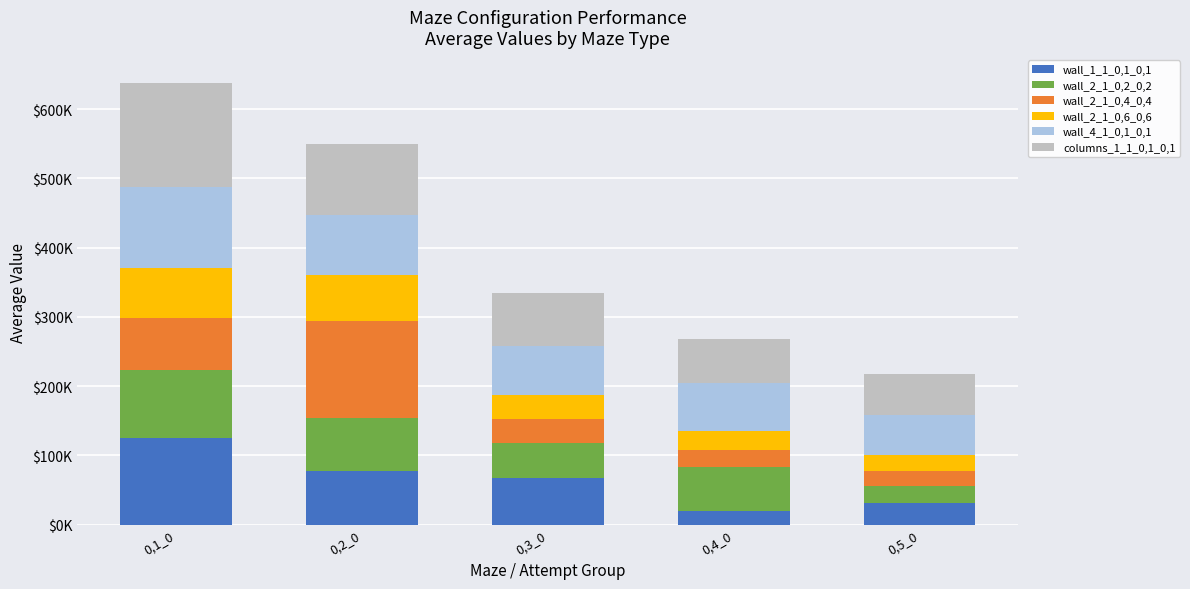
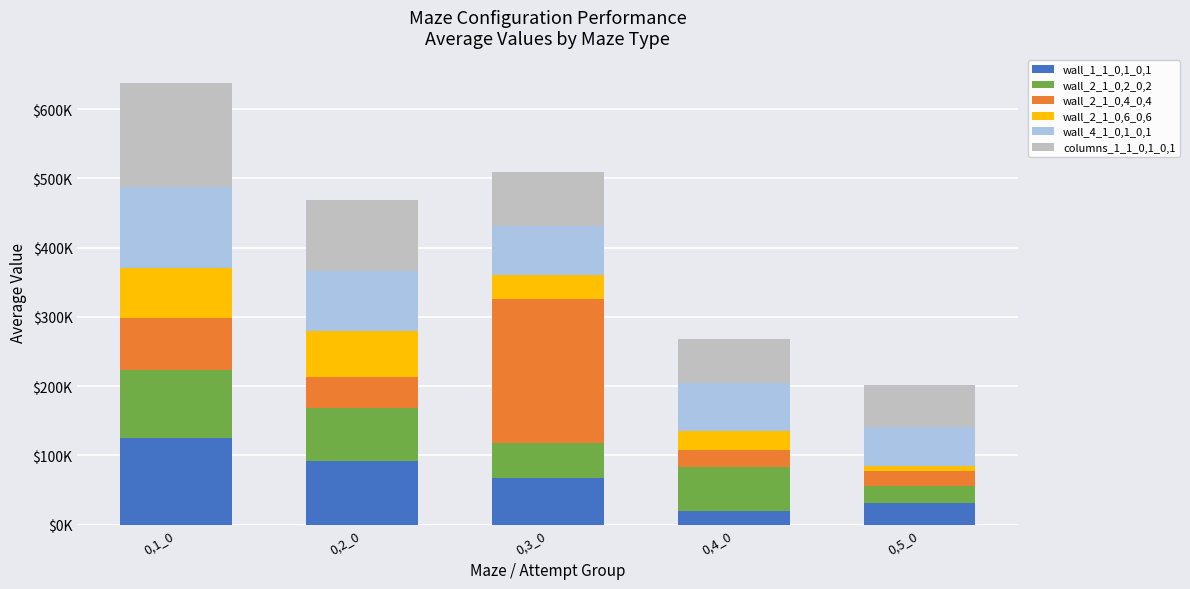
  {
    "wall_1_1_0,1_0,1": {
      "0,1_0": "$130000",
-     "0,2_0": "$80000",
+     "0,2_0": "$90000",
      "0,3_0": "$70000",
      "0,4_0": "$20000",
      "0,5_0": "$30000"
    },
    "wall_2_1_0,2_0,2": {
      "0,1_0": "$100000",
      "0,2_0": "$80000",
      "0,3_0": "$50000",
      "0,4_0": "$60000",
      "0,5_0": "$20000"
    },
    "wall_2_1_0,4_0,4": {
      "0,1_0": "$70000",
-     "0,2_0": "$140000",
-     "0,3_0": "$30000",
+     "0,2_0": "$50000",
+     "0,3_0": "$210000",
      "0,4_0": "$20000",
      "0,5_0": "$20000"
    },
    "wall_2_1_0,6_0,6": {
      "0,1_0": "$70000",
      "0,2_0": "$70000",
      "0,3_0": "$30000",
      "0,4_0": "$30000",
-     "0,5_0": "$20000"
+     "0,5_0": "$10000"
    }
  }
